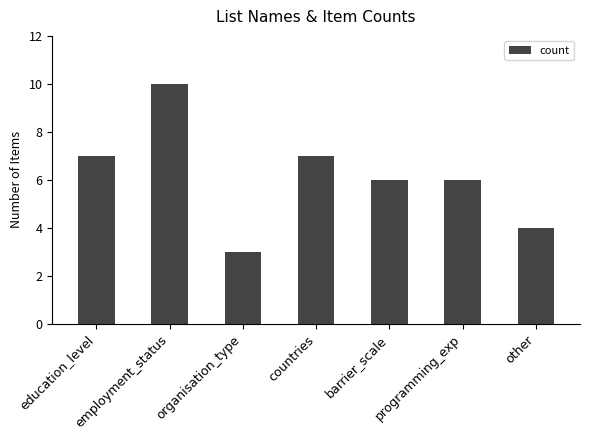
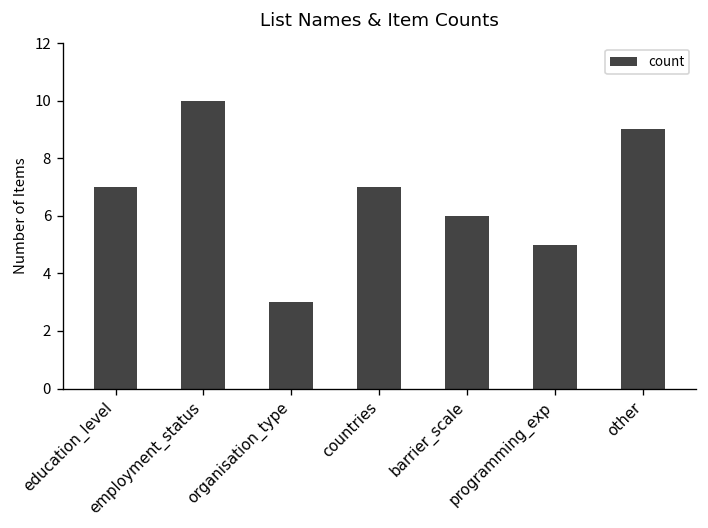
  {
    "education_level": 7,
    "employment_status": 10,
    "organisation_type": 3,
    "countries": 7,
    "barrier_scale": 6,
-   "programming_exp": 6,
-   "other": 4
+   "programming_exp": 5,
+   "other": 9
  }
